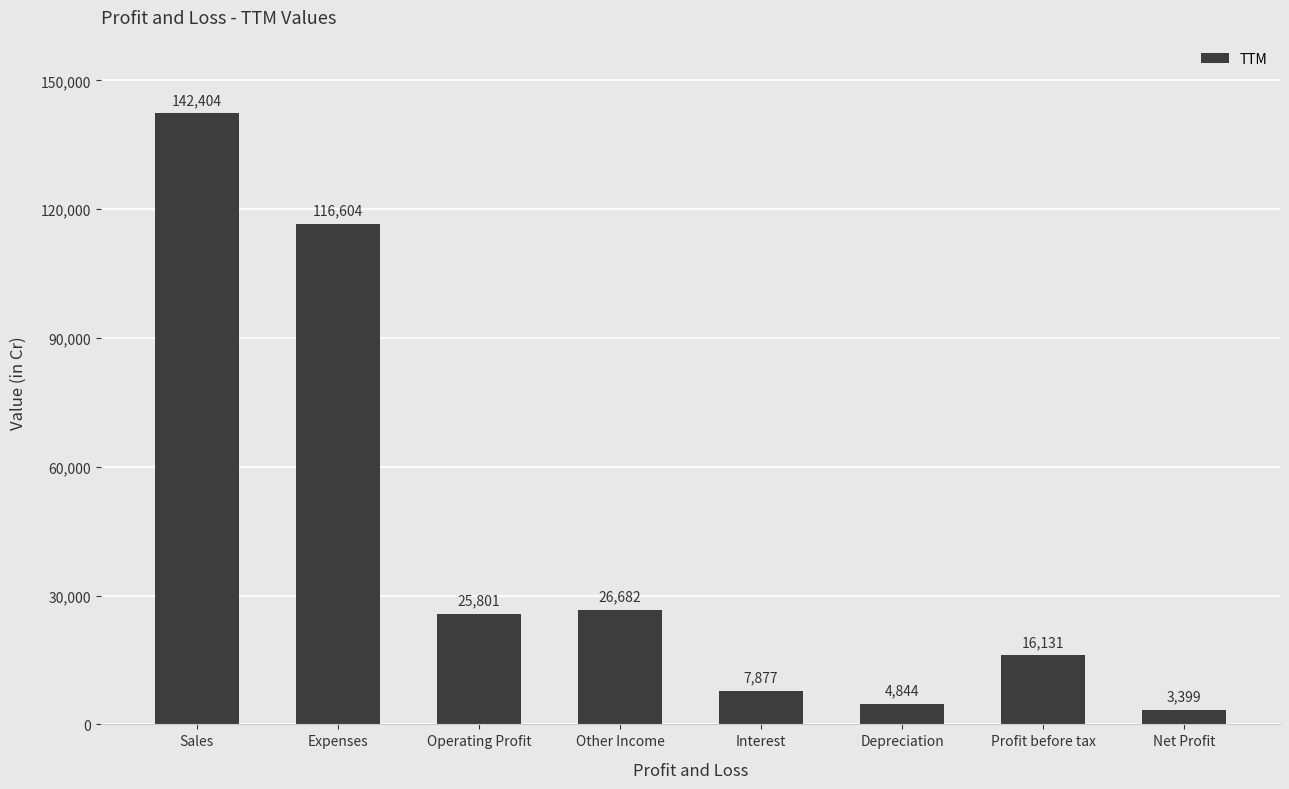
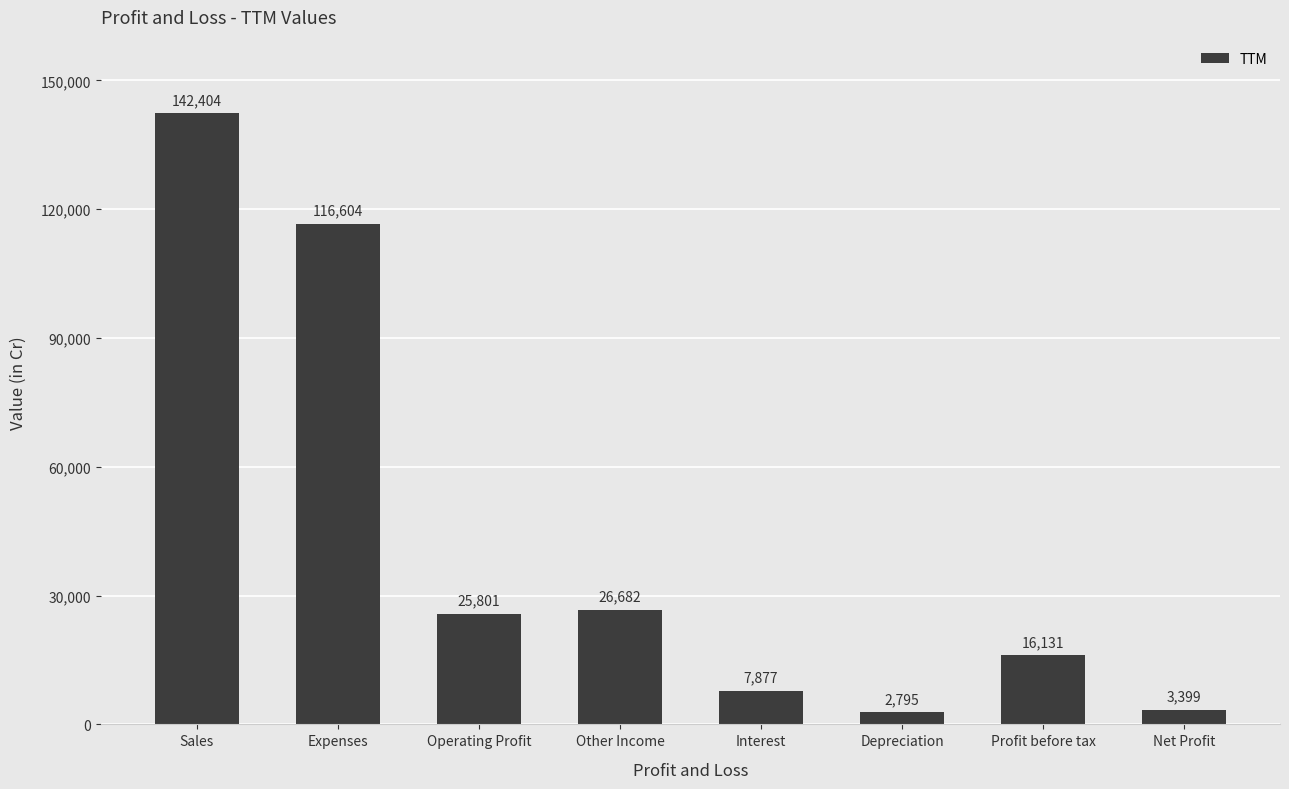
  {
    "Sales": "142,404",
    "Expenses": "116,604",
    "Operating Profit": "25,801",
    "Other Income": "26,682",
    "Interest": "7,877",
-   "Depreciation": "4,844",
+   "Depreciation": "2,795",
    "Profit before tax": "16,131",
    "Net Profit": "3,399"
  }
